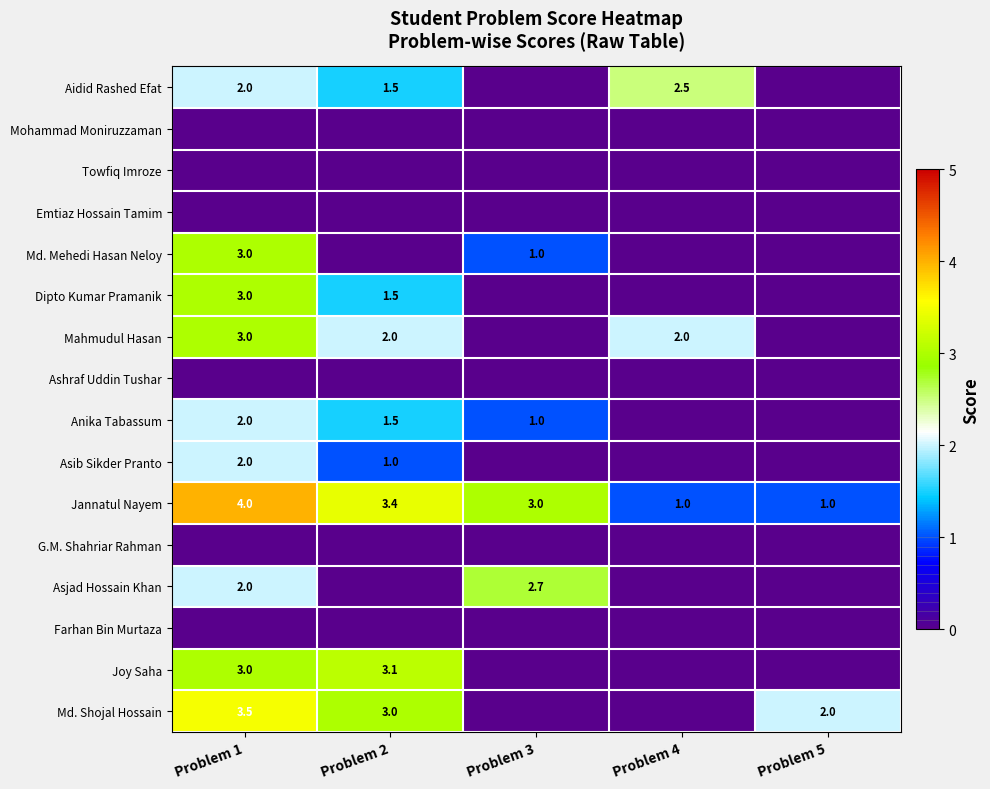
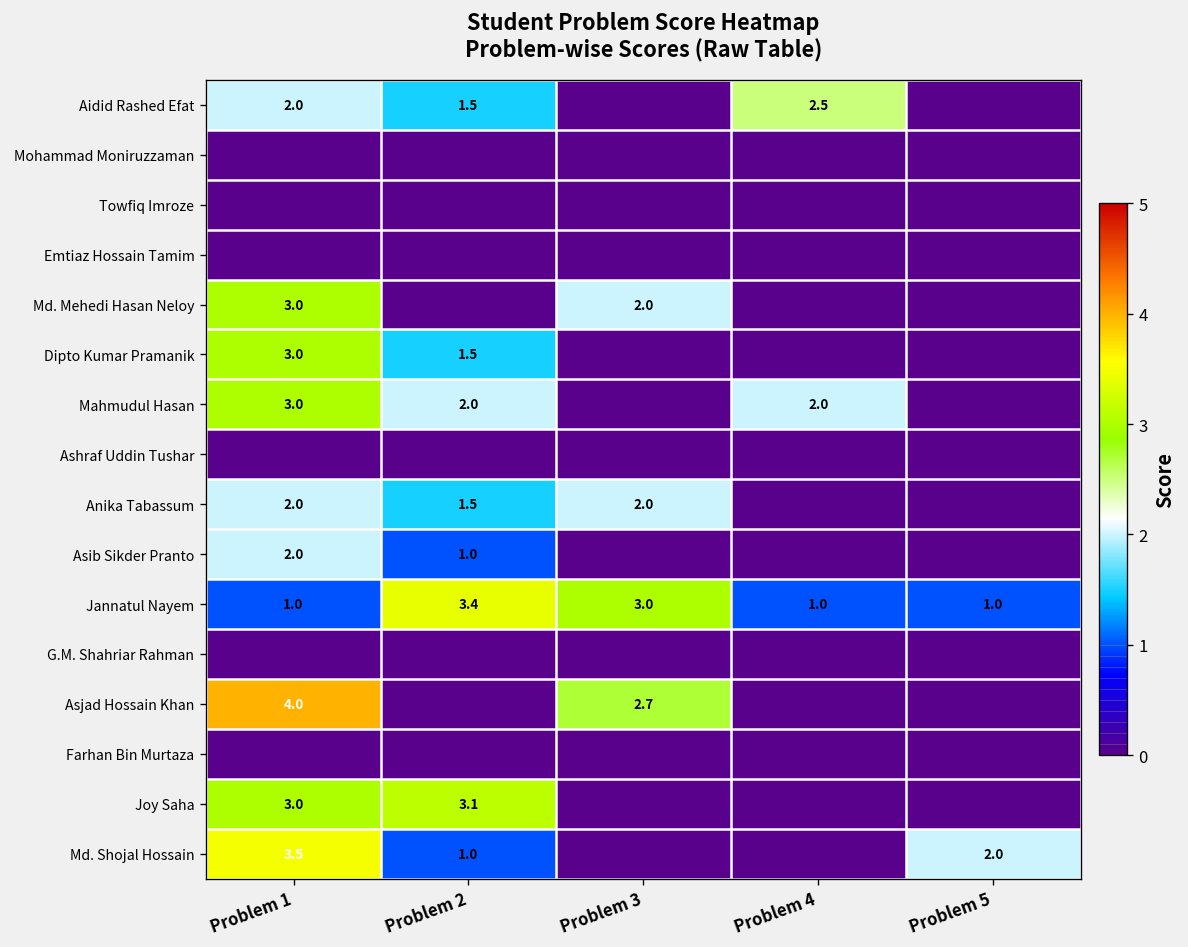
  {
    "Aidid Rashed Efat": {
      "Problem 1": 2.0,
      "Problem 2": 1.5,
      "Problem 4": 2.5
    },
    "Md. Mehedi Hasan Neloy": {
      "Problem 1": 3.0,
-     "Problem 3": 1.0
+     "Problem 3": 2.0
    },
    "Dipto Kumar Pramanik": {
      "Problem 1": 3.0,
      "Problem 2": 1.5
    },
    "Mahmudul Hasan": {
      "Problem 1": 3.0,
      "Problem 2": 2.0,
      "Problem 4": 2.0
    },
    "Anika Tabassum": {
      "Problem 1": 2.0,
      "Problem 2": 1.5,
-     "Problem 3": 1.0
+     "Problem 3": 2.0
    },
    "Asib Sikder Pranto": {
      "Problem 1": 2.0,
      "Problem 2": 1.0
    },
    "Jannatul Nayem": {
-     "Problem 1": 4.0,
+     "Problem 1": 1.0,
      "Problem 2": 3.4,
      "Problem 3": 3.0,
      "Problem 4": 1.0,
      "Problem 5": 1.0
    },
    "Asjad Hossain Khan": {
-     "Problem 1": 2.0,
+     "Problem 1": 4.0,
      "Problem 3": 2.7
    },
    "Joy Saha": {
      "Problem 1": 3.0,
      "Problem 2": 3.1
    },
    "Md. Shojal Hossain": {
      "Problem 1": 3.5,
-     "Problem 2": 3.0,
+     "Problem 2": 1.0,
      "Problem 5": 2.0
    }
  }
